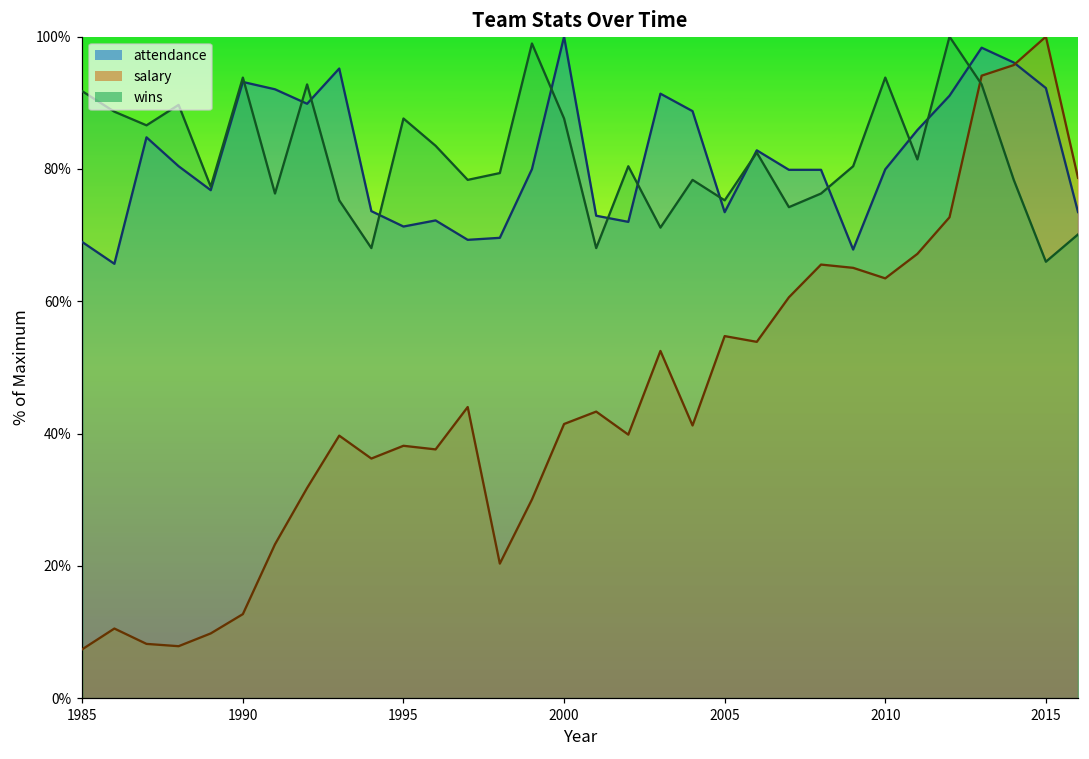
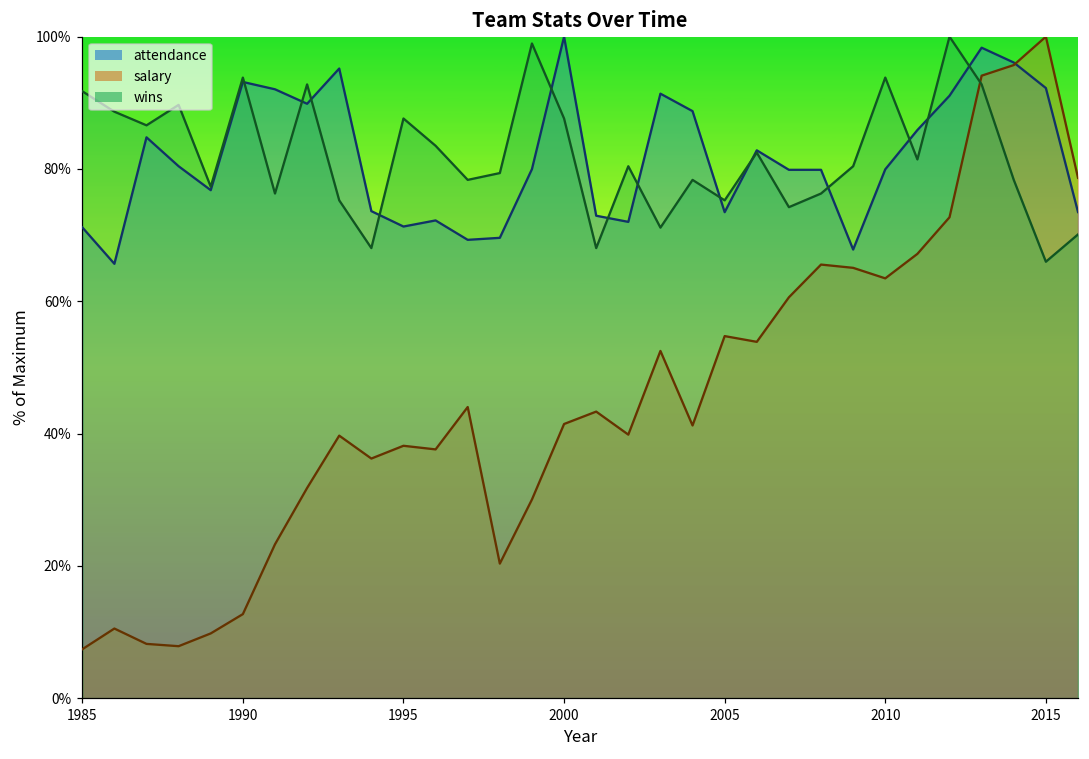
  {
    "wins": {
      "1985": "92%",
      "1990": "94%",
      "1995": "88%",
      "2000": "88%",
      "2005": "75%",
      "2010": "94%",
      "2015": "66%"
    },
    "attendance": {
-     "1985": "69%",
+     "1985": "71%",
      "1990": "93%",
      "1995": "71%",
      "2000": "100%",
      "2005": "73%",
      "2010": "80%",
      "2015": "92%"
    },
    "salary": {
      "1985": "7%",
      "1990": "13%",
      "1995": "38%",
      "2000": "41%",
      "2005": "55%",
      "2010": "63%",
      "2015": "100%"
    }
  }
